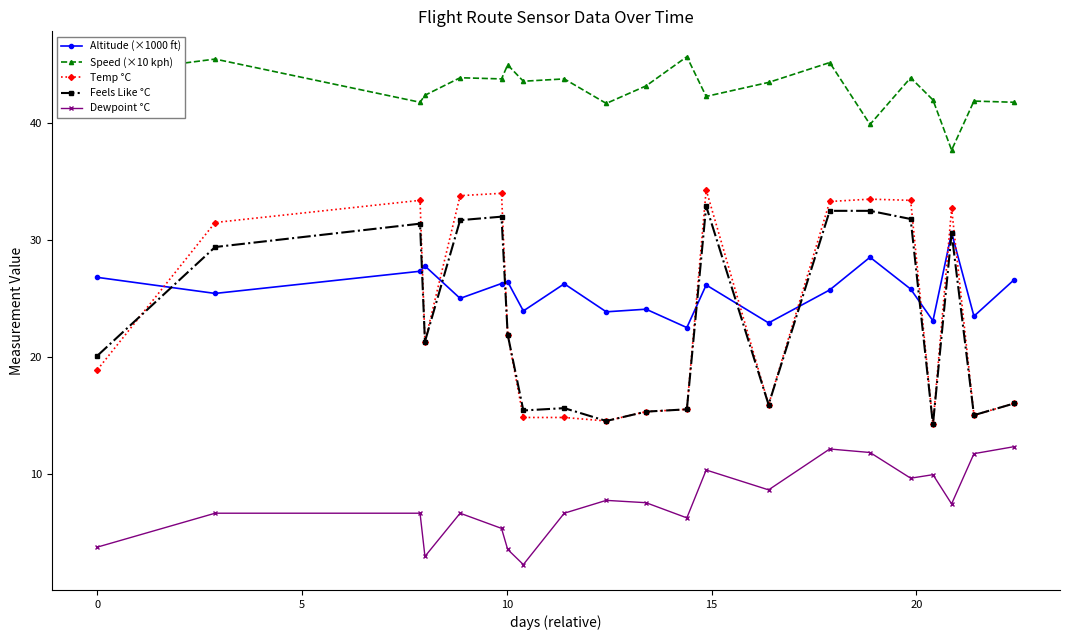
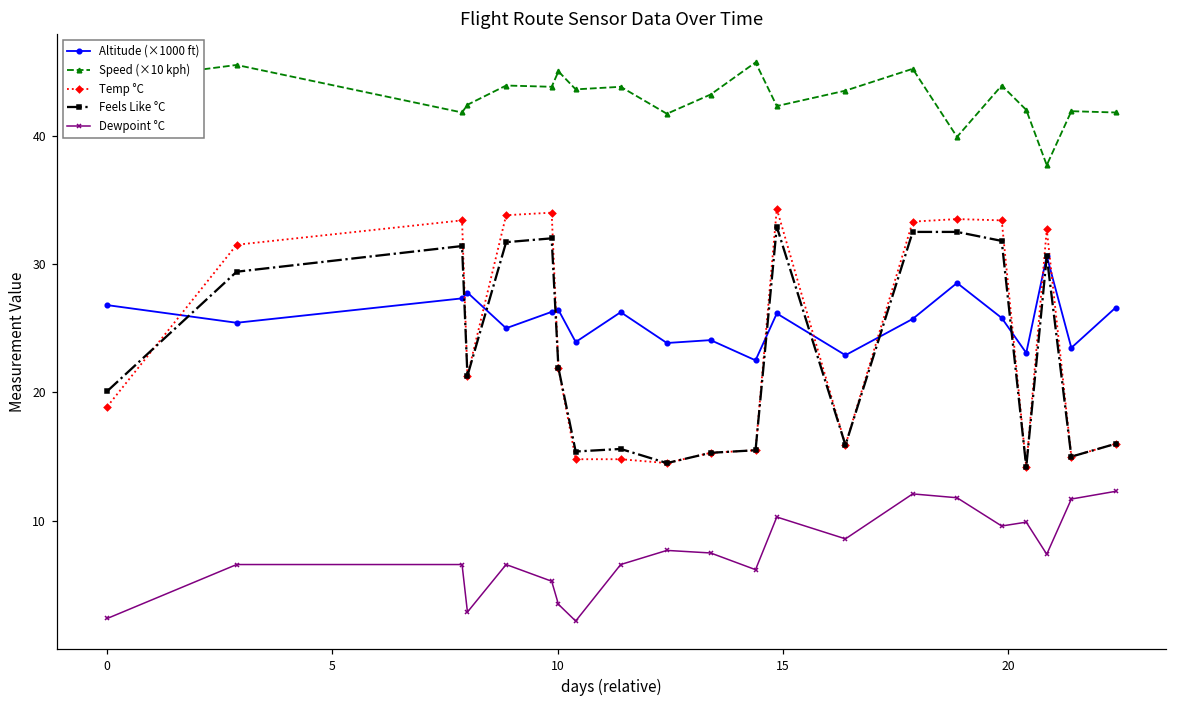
  {
    "Altitude (×1000 ft)": {
      "0": 26.8
    },
    "Temp °C": {
      "0": 18.9
    },
    "Feels Like °C": {
      "0": 20.1
    },
    "Dewpoint °C": {
-     "0": 3.7
+     "0": 2.4
    }
  }
